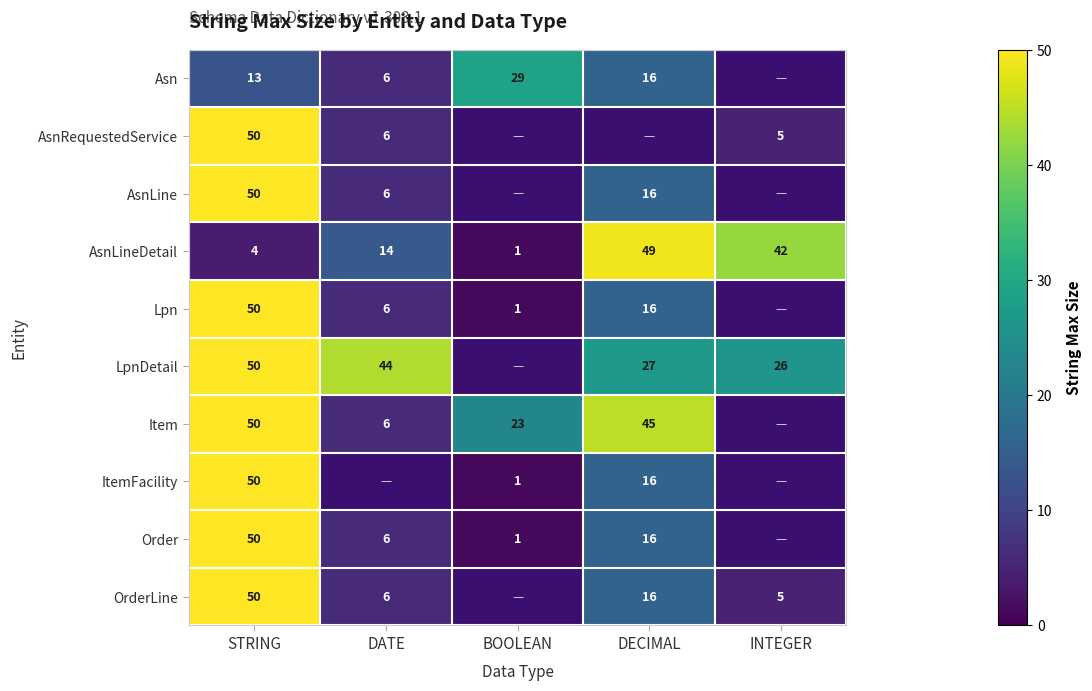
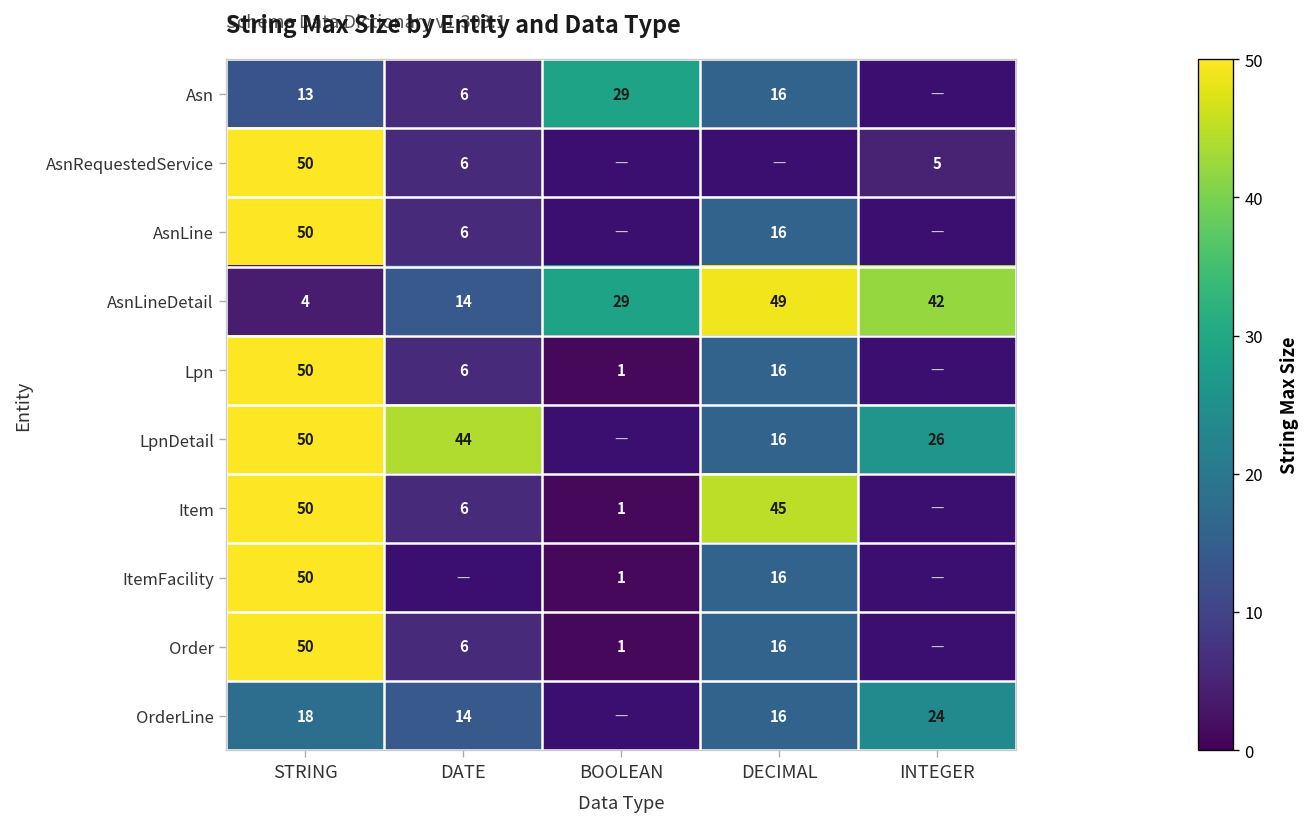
  {
    "Asn": {
      "STRING": 13,
      "DATE": 6,
      "BOOLEAN": 29,
      "DECIMAL": 16
    },
    "AsnRequestedService": {
      "STRING": 50,
      "DATE": 6,
      "INTEGER": 5
    },
    "AsnLine": {
      "STRING": 50,
      "DATE": 6,
      "DECIMAL": 16
    },
    "AsnLineDetail": {
      "STRING": 4,
      "DATE": 14,
-     "BOOLEAN": 1,
+     "BOOLEAN": 29,
      "DECIMAL": 49,
      "INTEGER": 42
    },
    "Lpn": {
      "STRING": 50,
      "DATE": 6,
      "BOOLEAN": 1,
      "DECIMAL": 16
    },
    "LpnDetail": {
      "STRING": 50,
      "DATE": 44,
-     "DECIMAL": 27,
+     "DECIMAL": 16,
      "INTEGER": 26
    },
    "Item": {
      "STRING": 50,
      "DATE": 6,
-     "BOOLEAN": 23,
+     "BOOLEAN": 1,
      "DECIMAL": 45
    },
    "ItemFacility": {
      "STRING": 50,
      "BOOLEAN": 1,
      "DECIMAL": 16
    },
    "Order": {
      "STRING": 50,
      "DATE": 6,
      "BOOLEAN": 1,
      "DECIMAL": 16
    },
    "OrderLine": {
-     "STRING": 50,
-     "DATE": 6,
+     "STRING": 18,
+     "DATE": 14,
      "DECIMAL": 16,
-     "INTEGER": 5
+     "INTEGER": 24
    }
  }
